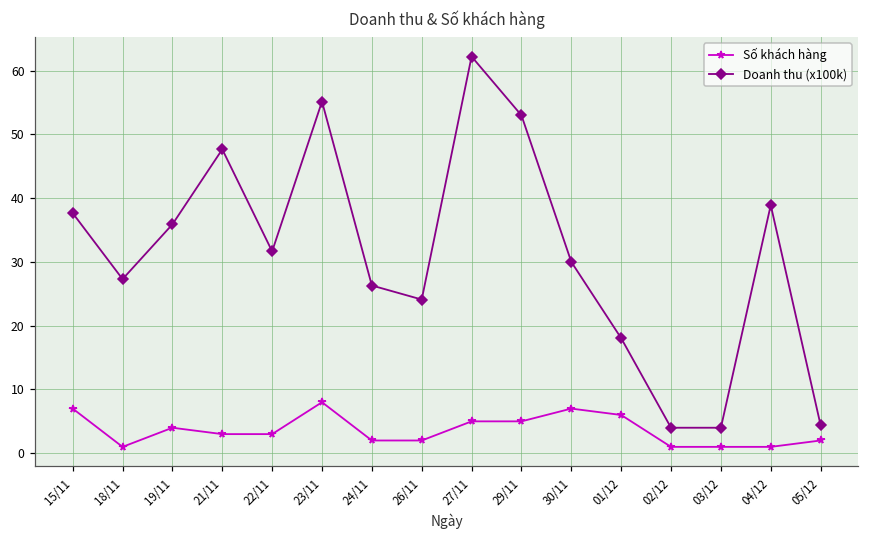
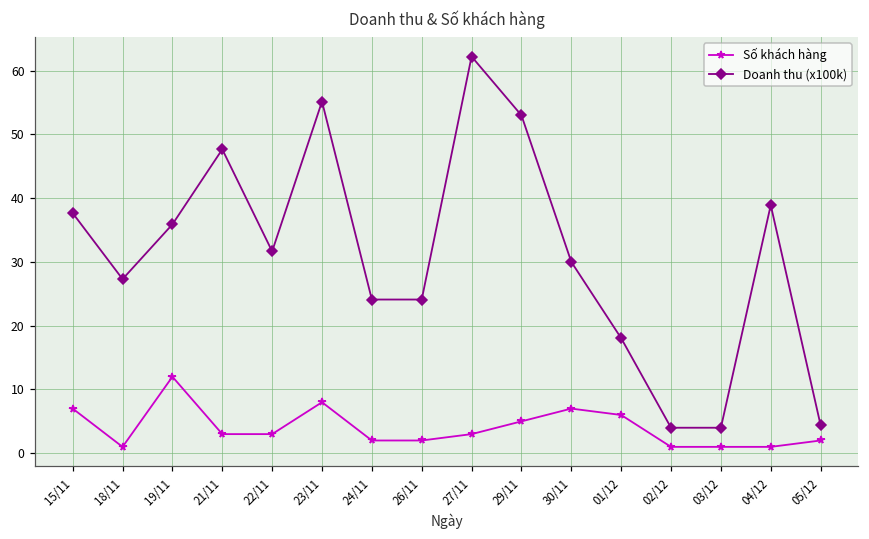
  {
    "Số khách hàng": {
      "15/11": 7,
      "18/11": 1,
-     "19/11": 4,
+     "19/11": 12,
      "21/11": 3,
      "22/11": 3,
      "23/11": 8,
      "24/11": 2,
      "26/11": 2,
-     "27/11": 5,
+     "27/11": 3,
      "29/11": 5,
      "30/11": 7,
      "01/12": 6,
      "02/12": 1,
      "03/12": 1,
      "04/12": 1,
      "05/12": 2
    },
    "Doanh thu (x100k)": {
      "15/11": 38,
      "18/11": 27,
      "19/11": 36,
      "21/11": 48,
      "22/11": 32,
      "23/11": 55,
-     "24/11": 26,
+     "24/11": 24,
      "26/11": 24,
      "27/11": 62,
      "29/11": 53,
      "30/11": 30,
      "01/12": 18,
      "02/12": 4,
      "03/12": 4,
      "04/12": 39,
      "05/12": 4
    }
  }
